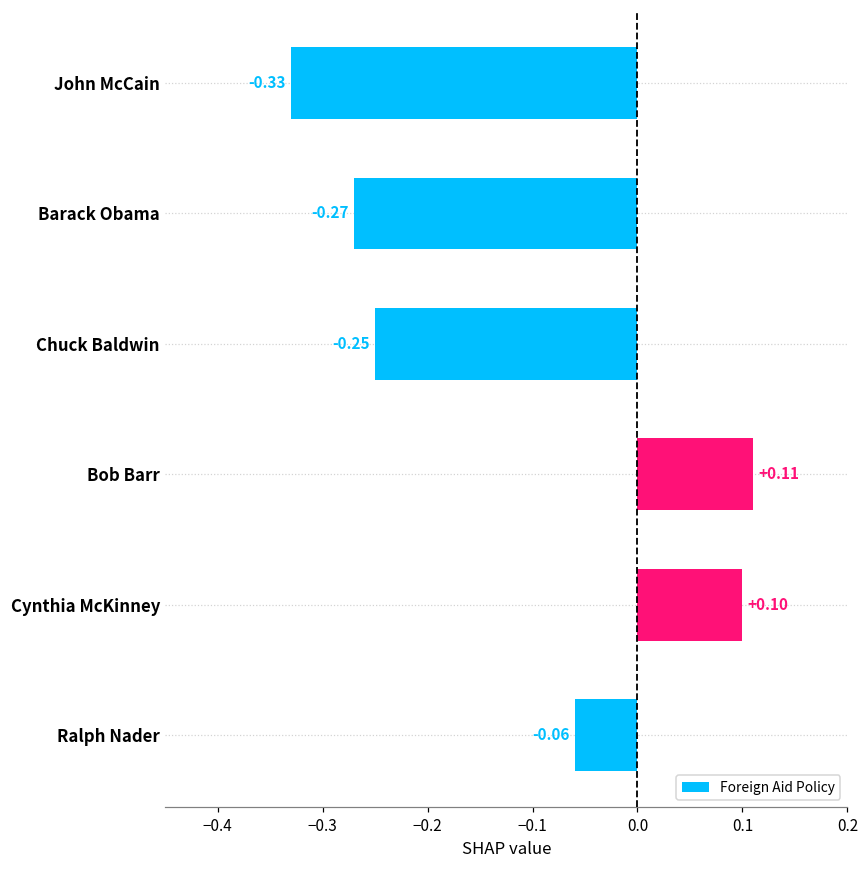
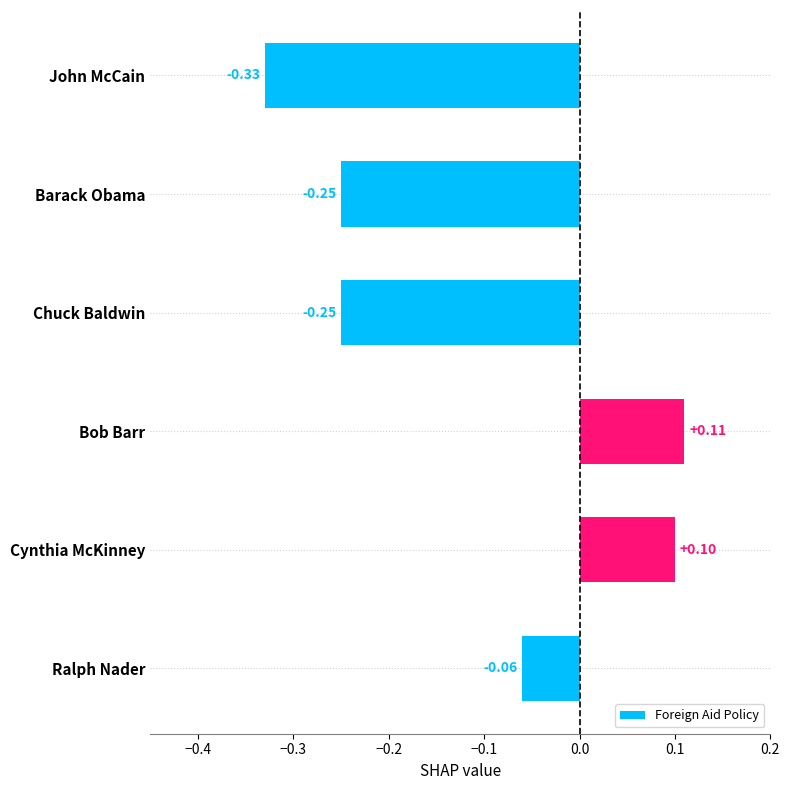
  {
    "John McCain": "-0.33",
-   "Barack Obama": "-0.27",
+   "Barack Obama": "-0.25",
    "Chuck Baldwin": "-0.25",
    "Bob Barr": "+0.11",
    "Cynthia McKinney": "+0.10",
    "Ralph Nader": "-0.06"
  }
